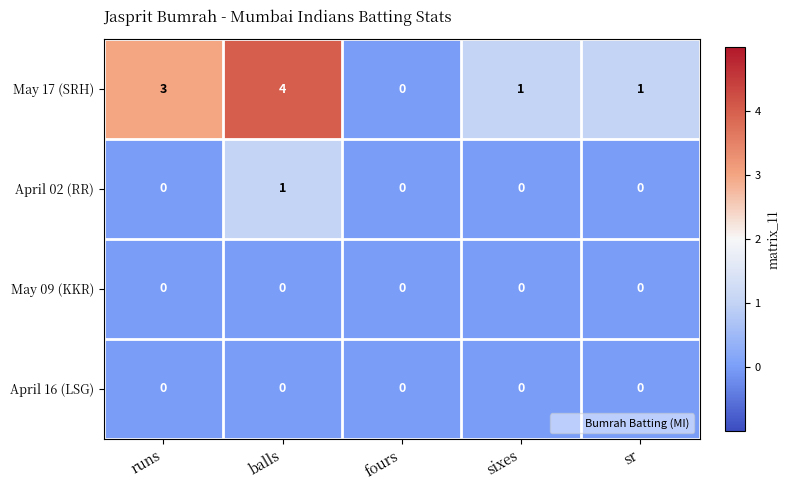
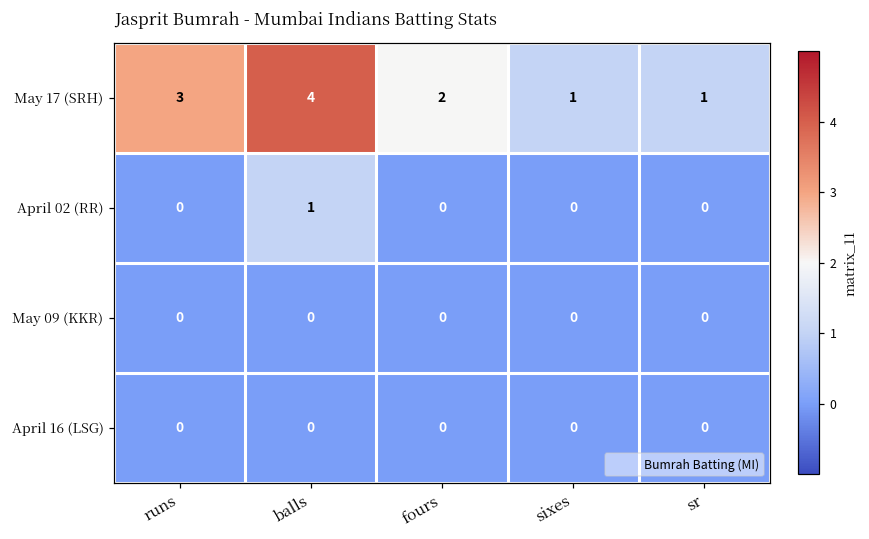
  {
    "May 17 (SRH)": {
      "runs": 3,
      "balls": 4,
-     "fours": 0,
+     "fours": 2,
      "sixes": 1,
      "sr": 1
    },
    "April 02 (RR)": {
      "runs": 0,
      "balls": 1,
      "fours": 0,
      "sixes": 0,
      "sr": 0
    },
    "May 09 (KKR)": {
      "runs": 0,
      "balls": 0,
      "fours": 0,
      "sixes": 0,
      "sr": 0
    },
    "April 16 (LSG)": {
      "runs": 0,
      "balls": 0,
      "fours": 0,
      "sixes": 0,
      "sr": 0
    }
  }
